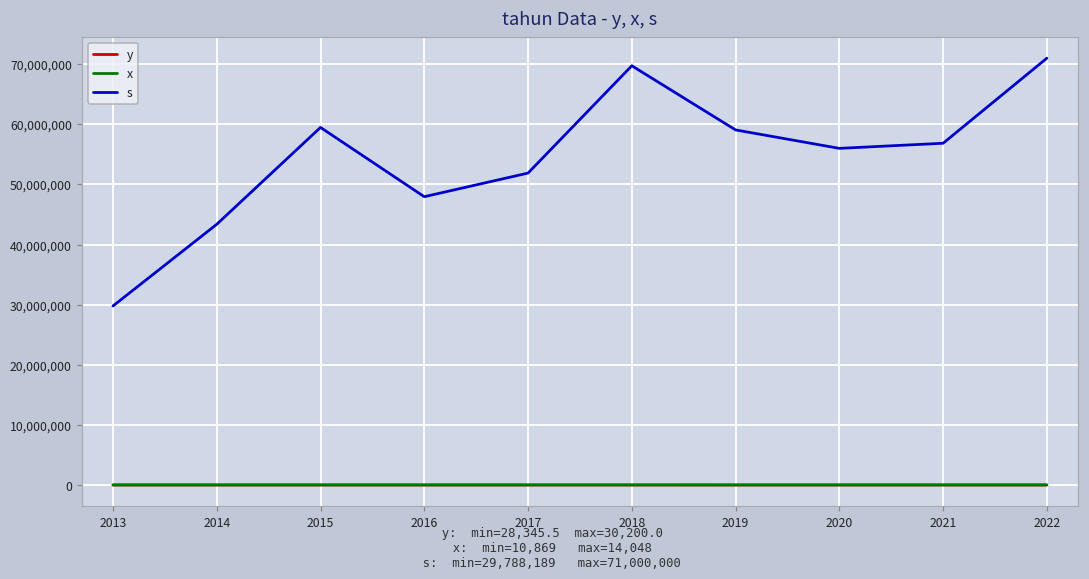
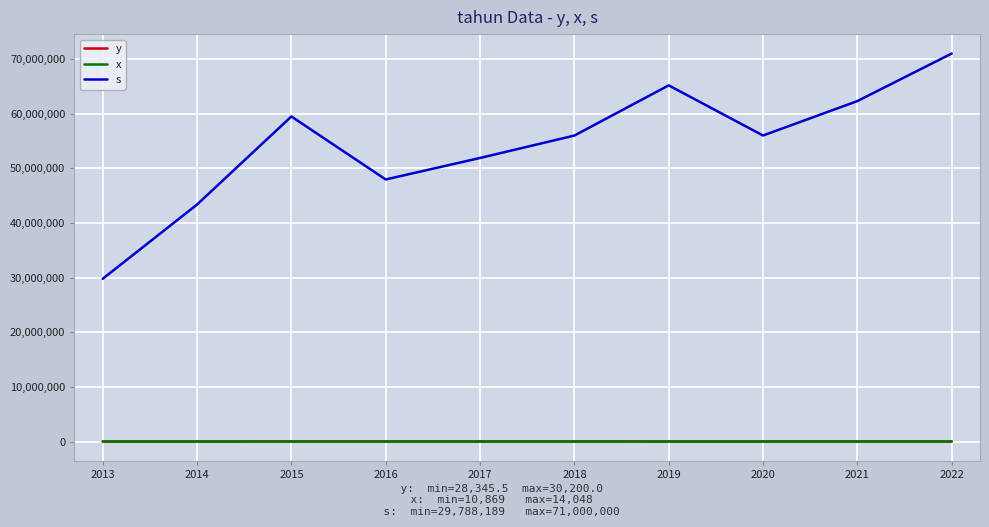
  {
    "x": {
      "2013": "0",
      "2014": "0",
      "2015": "0",
      "2016": "0",
      "2017": "0",
      "2018": "0",
      "2019": "0",
      "2020": "0",
      "2021": "0",
      "2022": "0"
    },
    "s": {
      "2013": "30,000,000",
      "2014": "43,000,000",
      "2015": "59,000,000",
      "2016": "48,000,000",
      "2017": "52,000,000",
-     "2018": "70,000,000",
-     "2019": "59,000,000",
+     "2018": "56,000,000",
+     "2019": "65,000,000",
      "2020": "56,000,000",
-     "2021": "57,000,000",
+     "2021": "62,000,000",
      "2022": "71,000,000"
    }
  }
